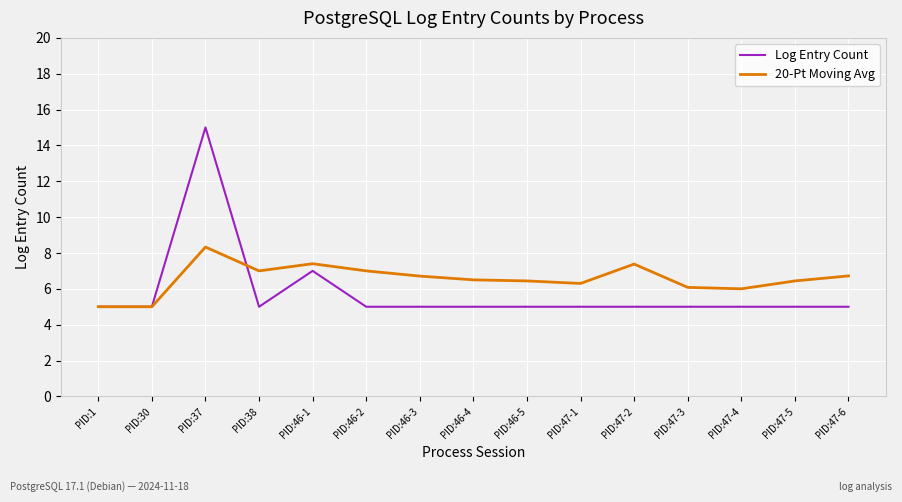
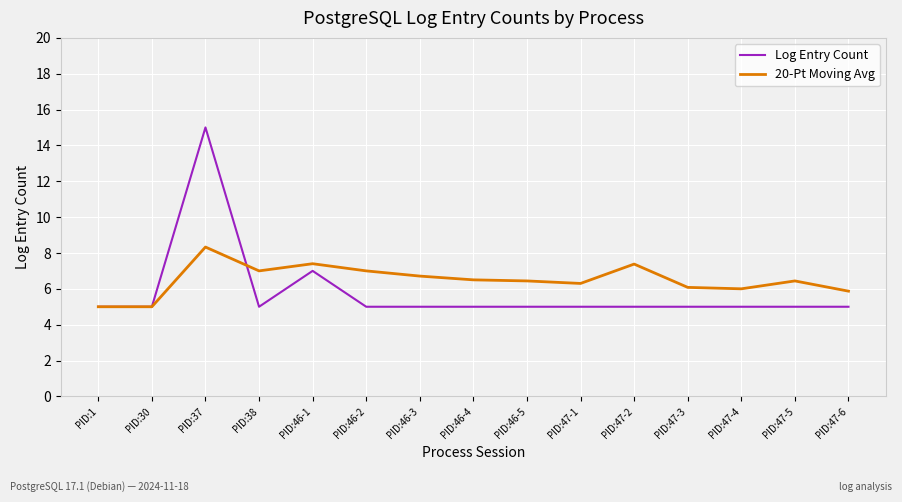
  {
    "Log Entry Count": {
      "PID:37": 15.0,
      "PID:38": 5.0,
      "PID:46-1": 7.0,
      "PID:46-2": 5.0,
      "PID:46-3": 5.0,
      "PID:46-4": 5.0,
      "PID:46-5": 5.0,
      "PID:47-1": 5.0,
      "PID:47-2": 5.0,
      "PID:47-3": 5.0,
      "PID:47-4": 5.0,
      "PID:47-5": 5.0,
      "PID:47-6": 5.0
    },
    "20-Pt Moving Avg": {
      "PID:37": 8.3,
      "PID:38": 7.0,
      "PID:46-1": 7.4,
      "PID:46-2": 7.0,
      "PID:46-3": 6.7,
      "PID:46-4": 6.5,
      "PID:46-5": 6.4,
      "PID:47-1": 6.3,
      "PID:47-2": 7.4,
      "PID:47-3": 6.1,
      "PID:47-4": 6.0,
      "PID:47-5": 6.4,
-     "PID:47-6": 6.7
+     "PID:47-6": 5.9
    }
  }
